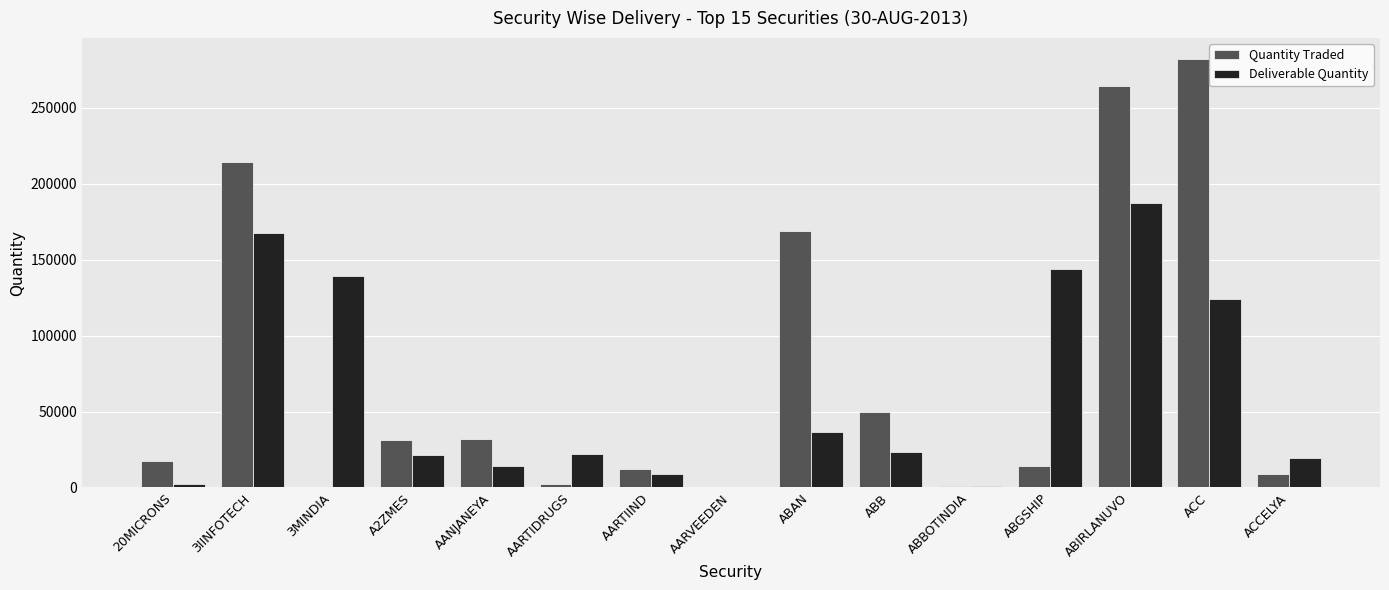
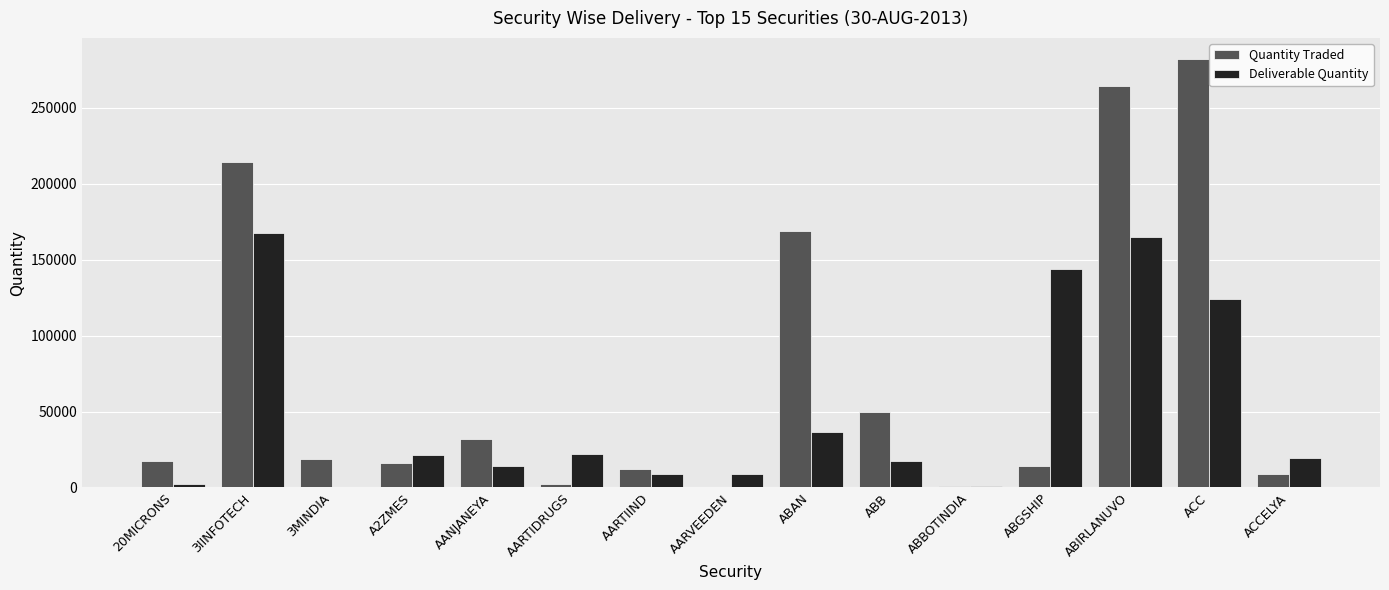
  {
    "Quantity Traded": {
      "20MICRONS": 18000,
      "3IINFOTECH": 214000,
-     "3MINDIA": 0,
-     "A2ZMES": 32000,
+     "3MINDIA": 19000,
+     "A2ZMES": 16000,
      "AANJANEYA": 32000,
      "AARTIDRUGS": 3000,
      "AARTIIND": 12000,
      "ABAN": 169000,
      "ABB": 50000,
      "ABGSHIP": 14000,
      "ABIRLANUVO": 265000,
      "ACC": 282000,
      "ACCELYA": 9000
    },
    "Deliverable Quantity": {
      "20MICRONS": 2000,
      "3IINFOTECH": 168000,
-     "3MINDIA": 139000,
+     "3MINDIA": 0,
      "A2ZMES": 22000,
      "AANJANEYA": 14000,
      "AARTIDRUGS": 22000,
      "AARTIIND": 9000,
-     "AARVEEDEN": 1000,
+     "AARVEEDEN": 9000,
      "ABAN": 37000,
-     "ABB": 24000,
+     "ABB": 18000,
      "ABGSHIP": 144000,
-     "ABIRLANUVO": 188000,
+     "ABIRLANUVO": 165000,
      "ACC": 124000,
      "ACCELYA": 20000
    }
  }
